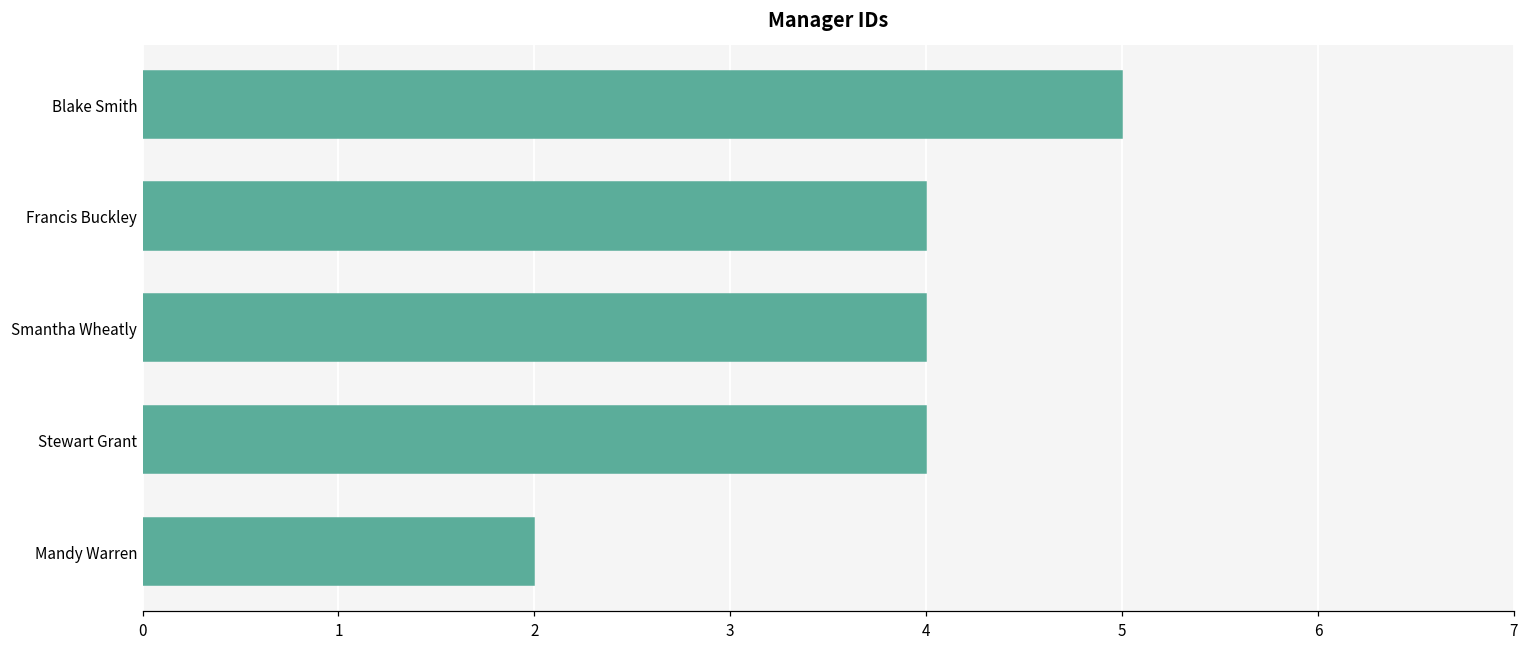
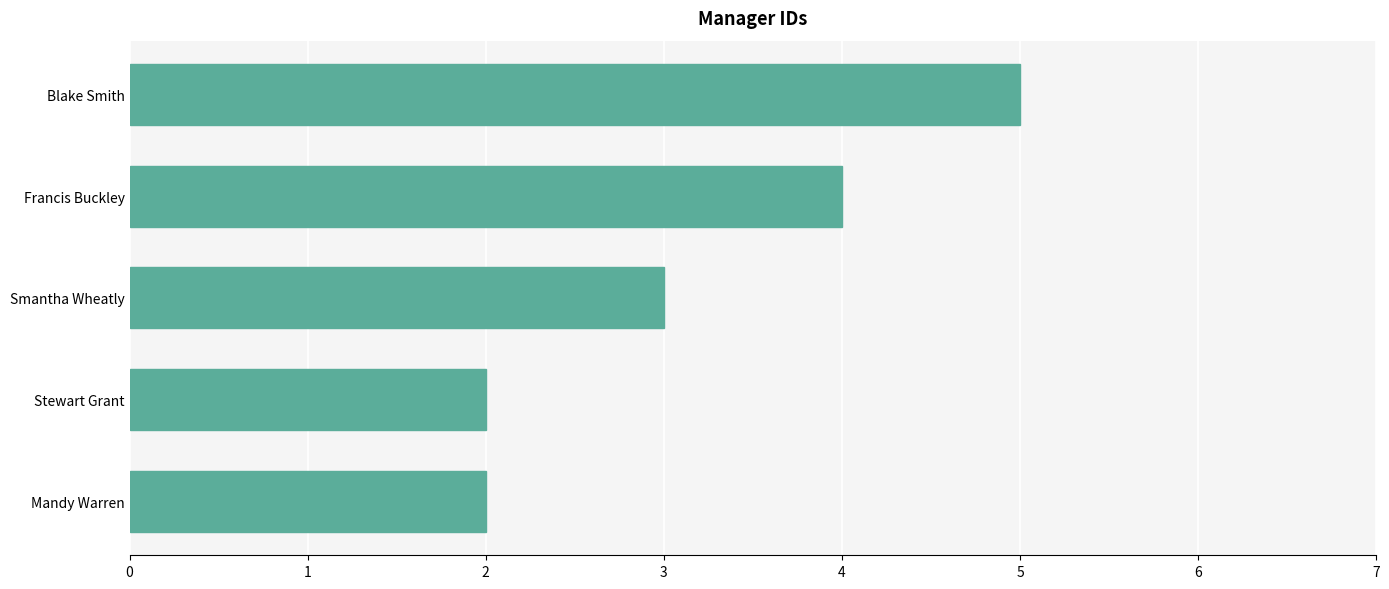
  {
    "Blake Smith": 5,
    "Francis Buckley": 4,
-   "Smantha Wheatly": 4,
-   "Stewart Grant": 4,
+   "Smantha Wheatly": 3,
+   "Stewart Grant": 2,
    "Mandy Warren": 2
  }
